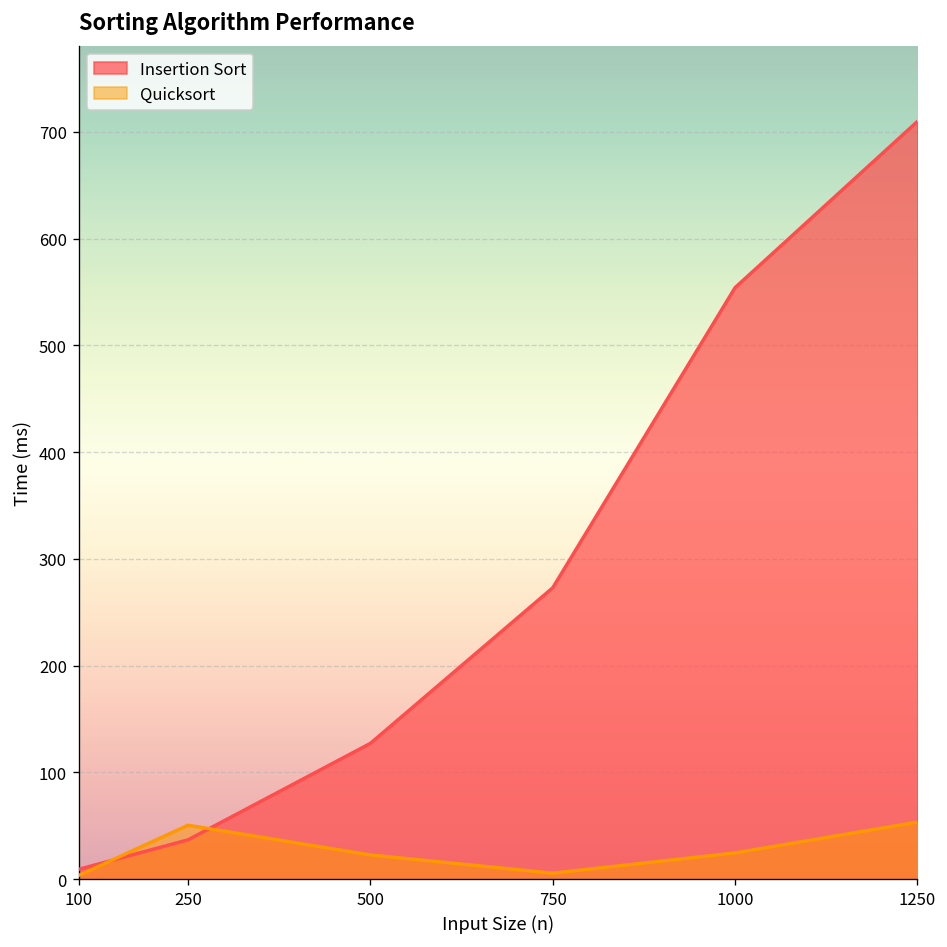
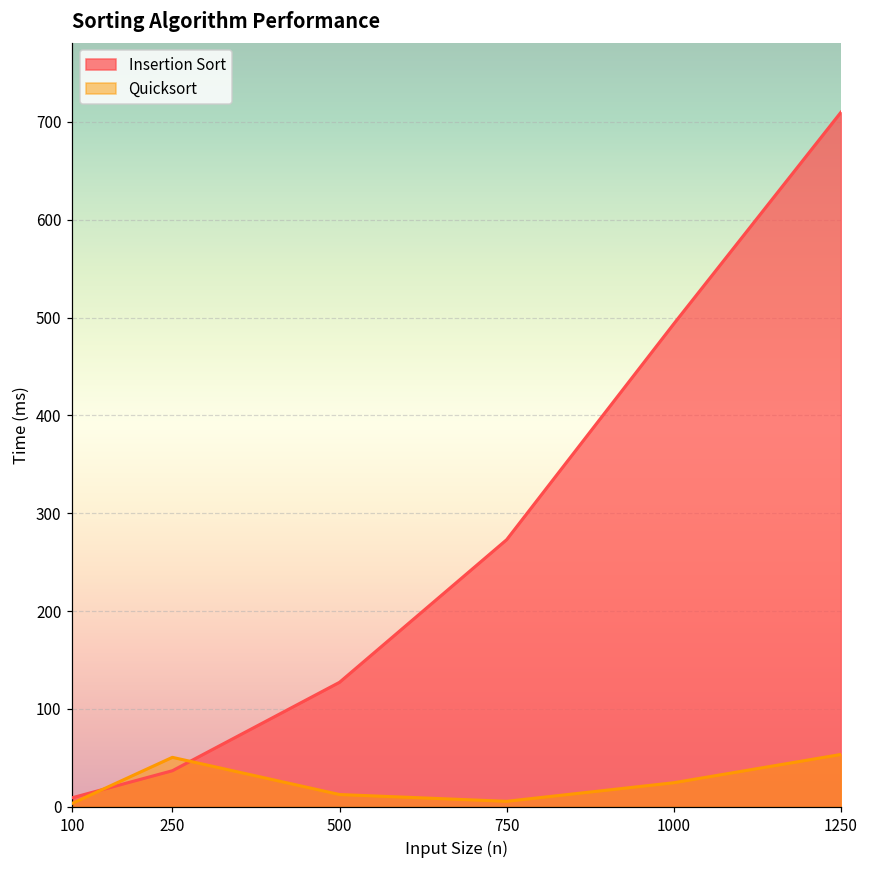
  {
    "Insertion Sort": {
      "100": 10,
      "250": 40,
      "500": 130,
      "750": 270,
-     "1000": 550,
+     "1000": 490,
      "1250": 710
    },
    "Quicksort": {
      "100": 0,
      "250": 50,
-     "500": 20,
+     "500": 10,
      "750": 10,
      "1000": 20,
      "1250": 50
    }
  }
